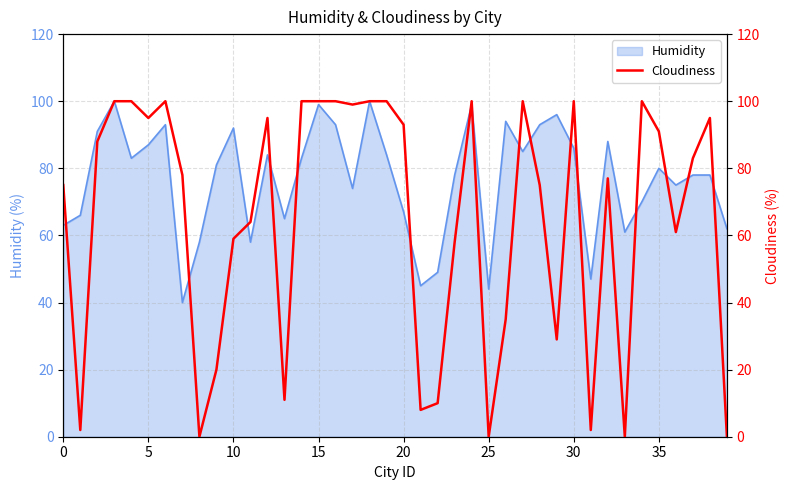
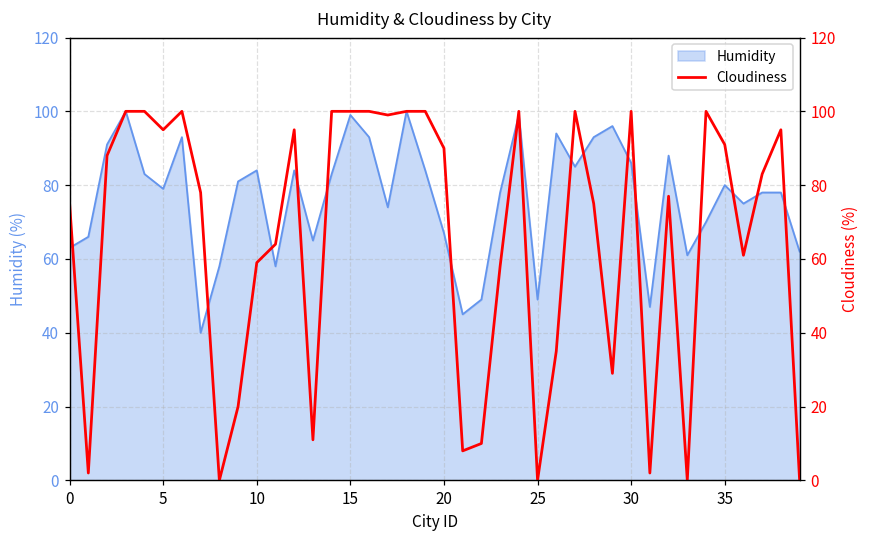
  {
    "Humidity": {
      "0": 63,
-     "5": 87,
-     "10": 92,
+     "5": 79,
+     "10": 84,
      "15": 99,
      "20": 67,
-     "25": 44,
+     "25": 49,
      "30": 86,
      "35": 80
    },
    "Cloudiness": {
      "0": 75,
      "5": 95,
      "10": 59,
      "15": 100,
-     "20": 93,
+     "20": 90,
      "25": 0,
      "30": 100,
      "35": 91
    }
  }
